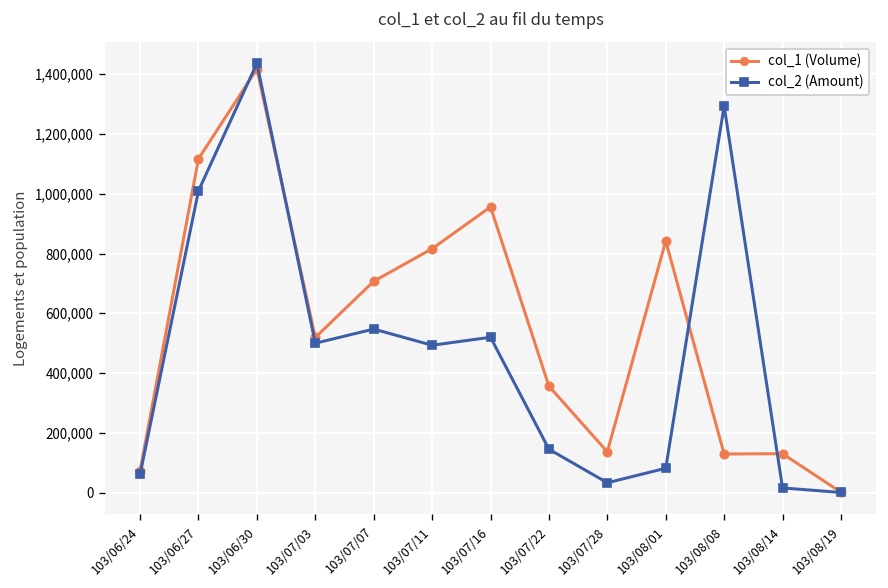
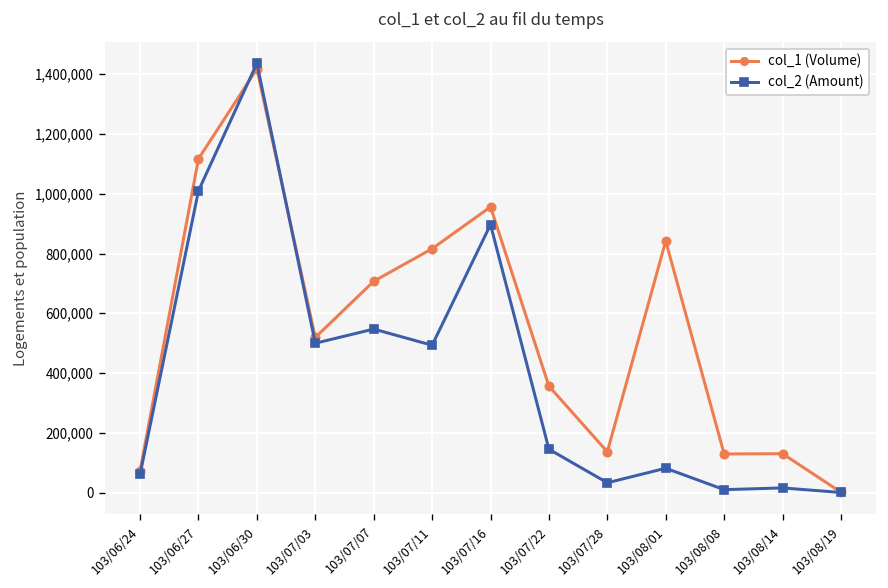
  {
    "col_1 (Volume)": {
      "103/06/24": "70,000",
      "103/06/27": "1,120,000",
      "103/06/30": "1,420,000",
      "103/07/03": "520,000",
      "103/07/07": "710,000",
      "103/07/11": "820,000",
      "103/07/16": "960,000",
      "103/07/22": "360,000",
      "103/07/28": "140,000",
      "103/08/01": "840,000",
      "103/08/08": "130,000",
      "103/08/14": "130,000"
    },
    "col_2 (Amount)": {
      "103/06/24": "60,000",
      "103/06/27": "1,010,000",
      "103/06/30": "1,440,000",
      "103/07/03": "500,000",
      "103/07/07": "550,000",
      "103/07/11": "490,000",
-     "103/07/16": "520,000",
+     "103/07/16": "900,000",
      "103/07/22": "140,000",
      "103/07/28": "30,000",
      "103/08/01": "80,000",
-     "103/08/08": "1,290,000",
+     "103/08/08": "10,000",
      "103/08/14": "20,000"
    }
  }
